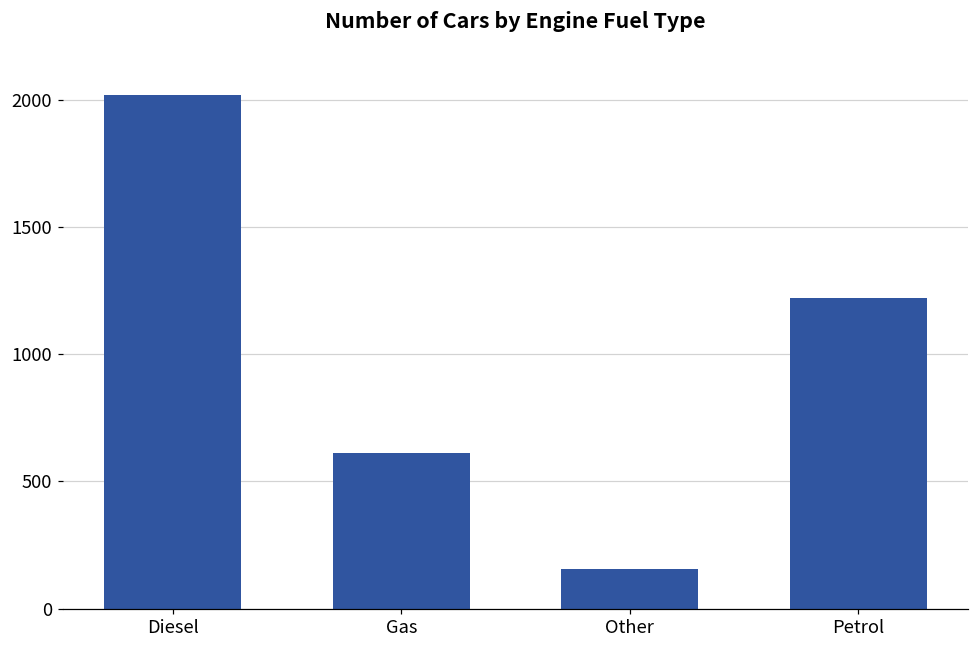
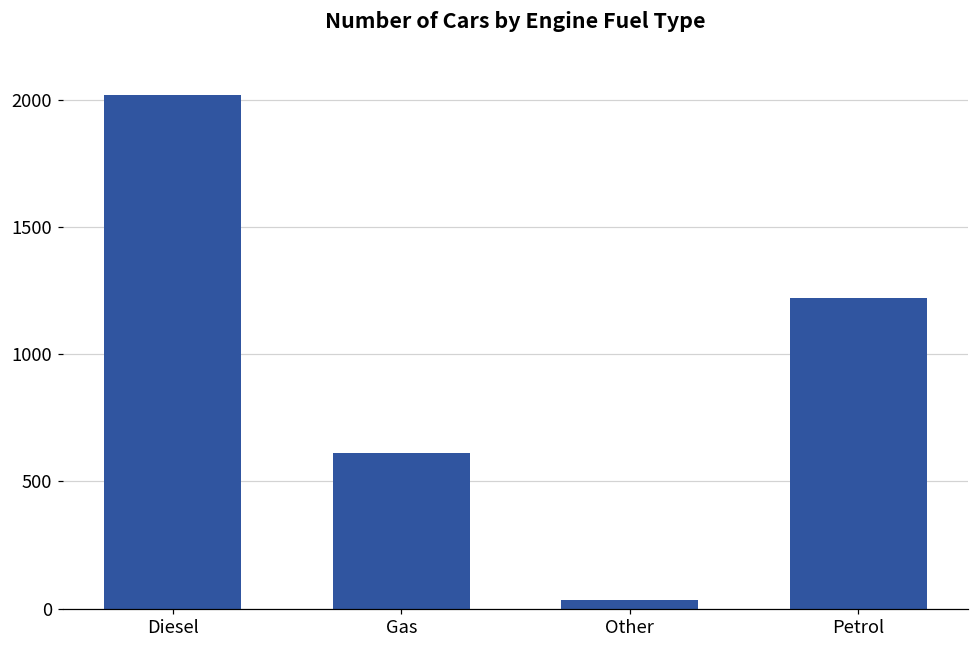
  {
    "Diesel": 2020,
    "Gas": 610,
-   "Other": 150,
+   "Other": 40,
    "Petrol": 1220
  }
